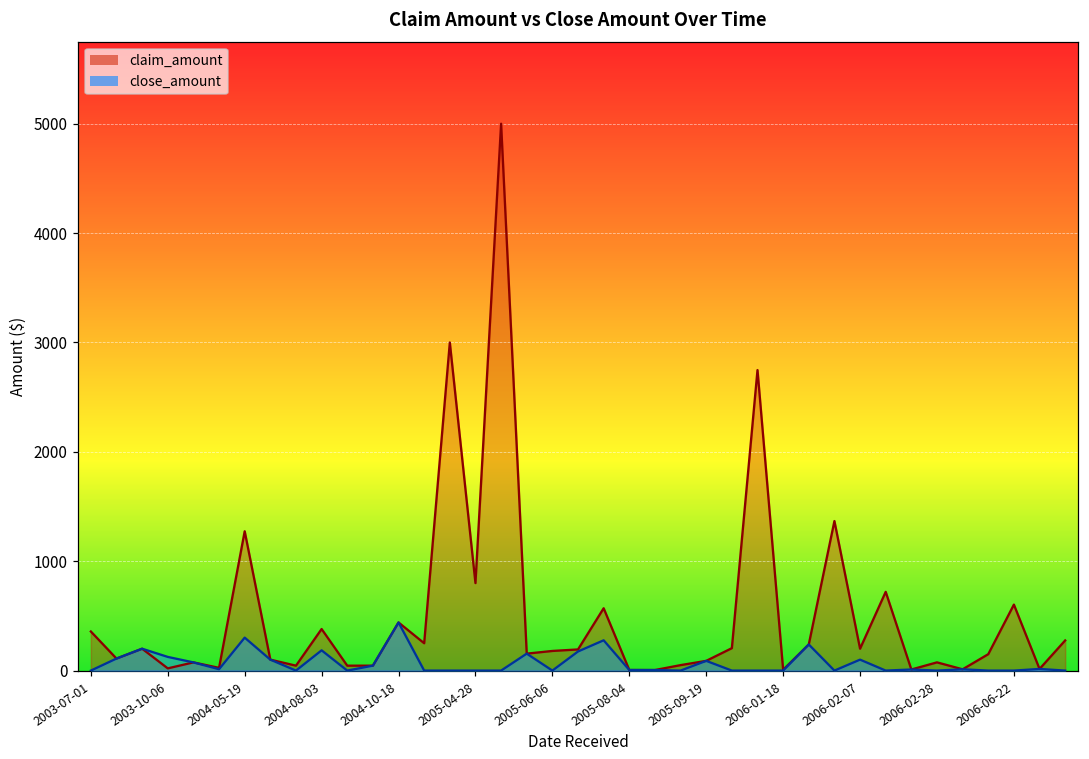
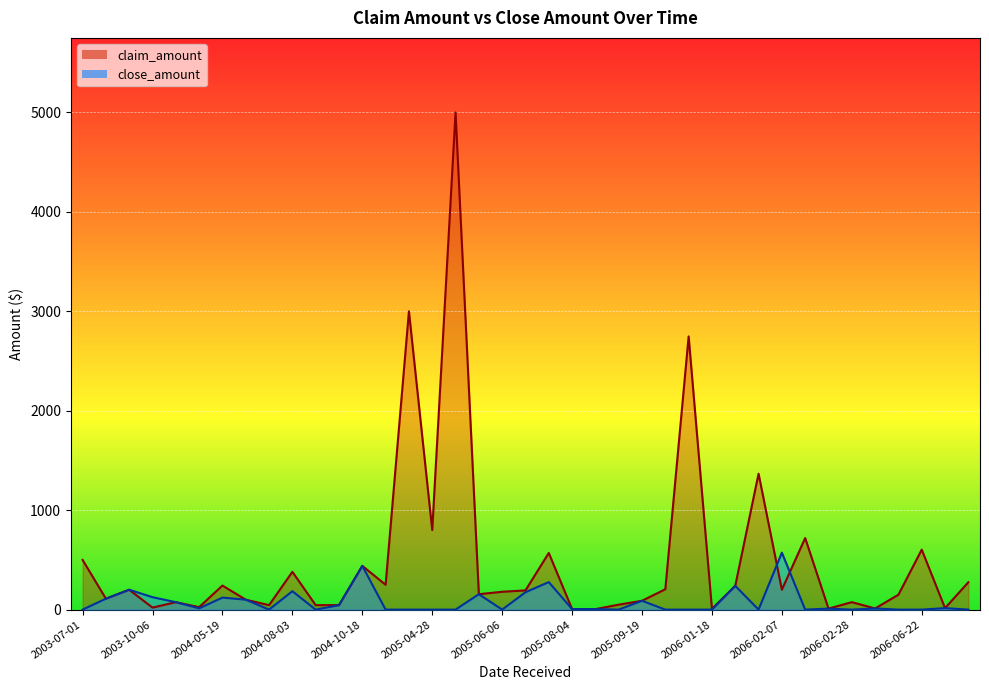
  {
    "claim_amount": {
-     "2003-07-01": 400,
+     "2003-07-01": 500,
      "2003-10-06": 0,
-     "2004-05-19": 1300,
+     "2004-05-19": 200,
      "2005-04-28": 800,
      "2005-06-06": 200,
      "2006-02-07": 200,
      "2006-02-28": 100,
      "2006-06-22": 600
    },
    "close_amount": {
      "2003-07-01": 0,
      "2003-10-06": 100,
-     "2004-05-19": 300,
+     "2004-05-19": 100,
      "2005-04-28": 0,
      "2005-06-06": 0,
-     "2006-02-07": 100,
+     "2006-02-07": 600,
      "2006-02-28": 0,
      "2006-06-22": 0
    }
  }
